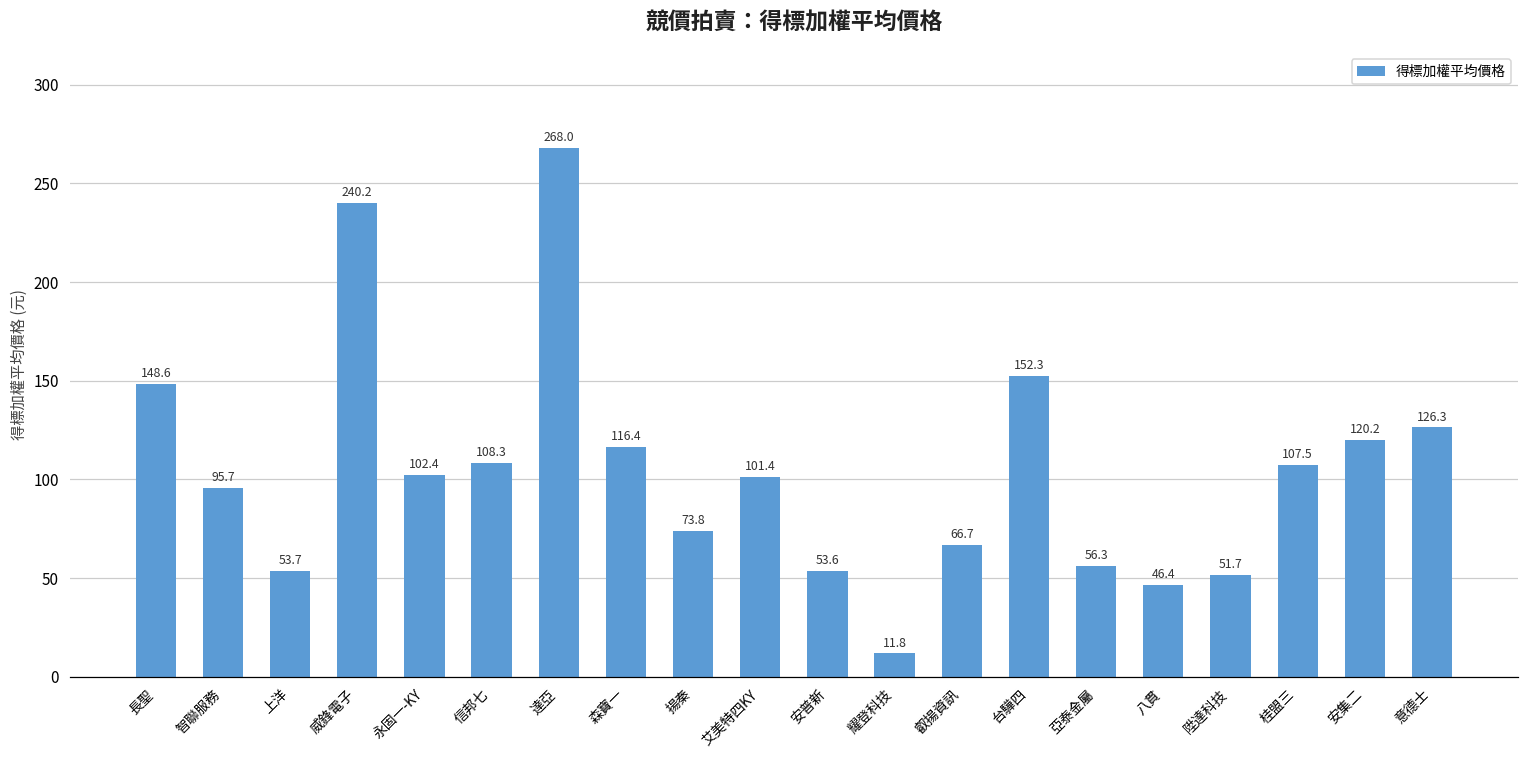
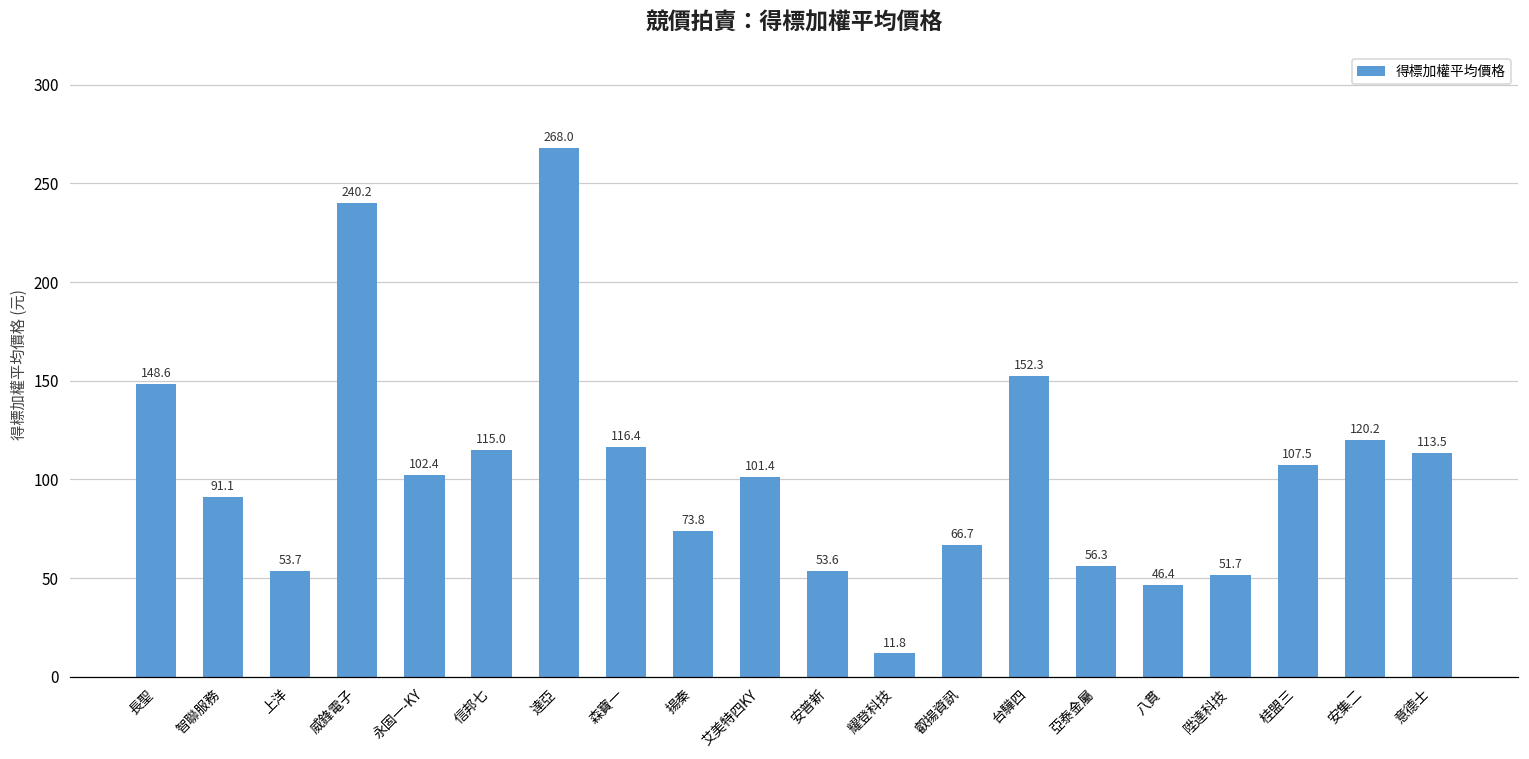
  {
    "長聖": 148.6,
-   "智聯服務": 95.7,
+   "智聯服務": 91.1,
    "上洋": 53.7,
    "威鋒電子": 240.2,
    "永固一-KY": 102.4,
-   "信邦七": 108.3,
+   "信邦七": 115.0,
    "達亞": 268.0,
    "森寶一": 116.4,
    "揚秦": 73.8,
    "艾美特四KY": 101.4,
    "安普新": 53.6,
    "耀登科技": 11.8,
    "叡揚資訊": 66.7,
    "台驊四": 152.3,
    "亞泰金屬": 56.3,
    "八貫": 46.4,
    "陞達科技": 51.7,
    "桂盟三": 107.5,
    "安集二": 120.2,
-   "意德士": 126.3
+   "意德士": 113.5
  }
